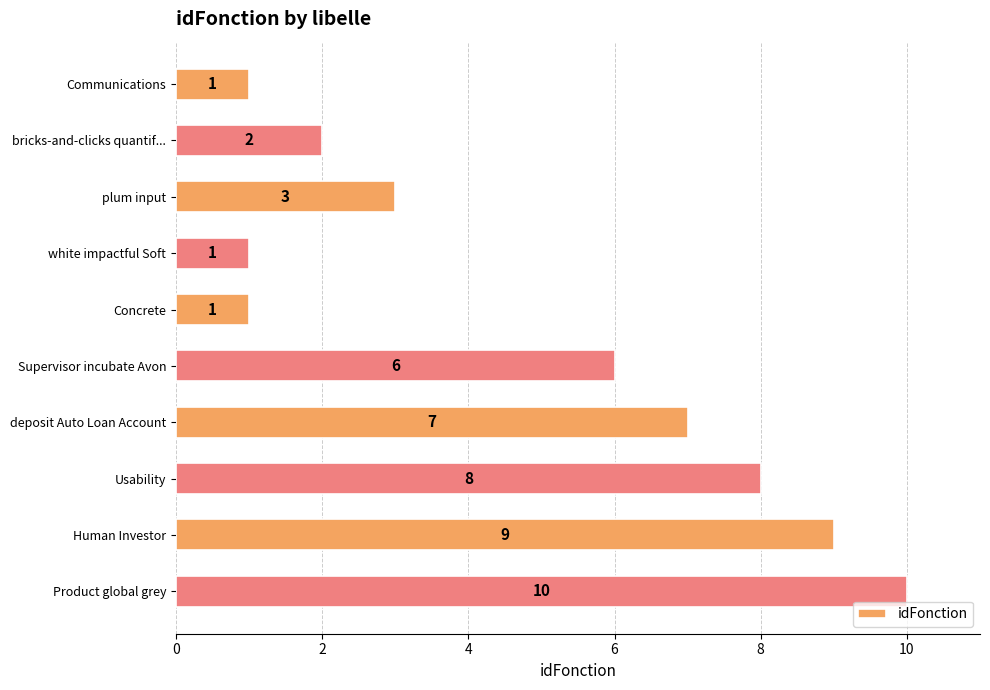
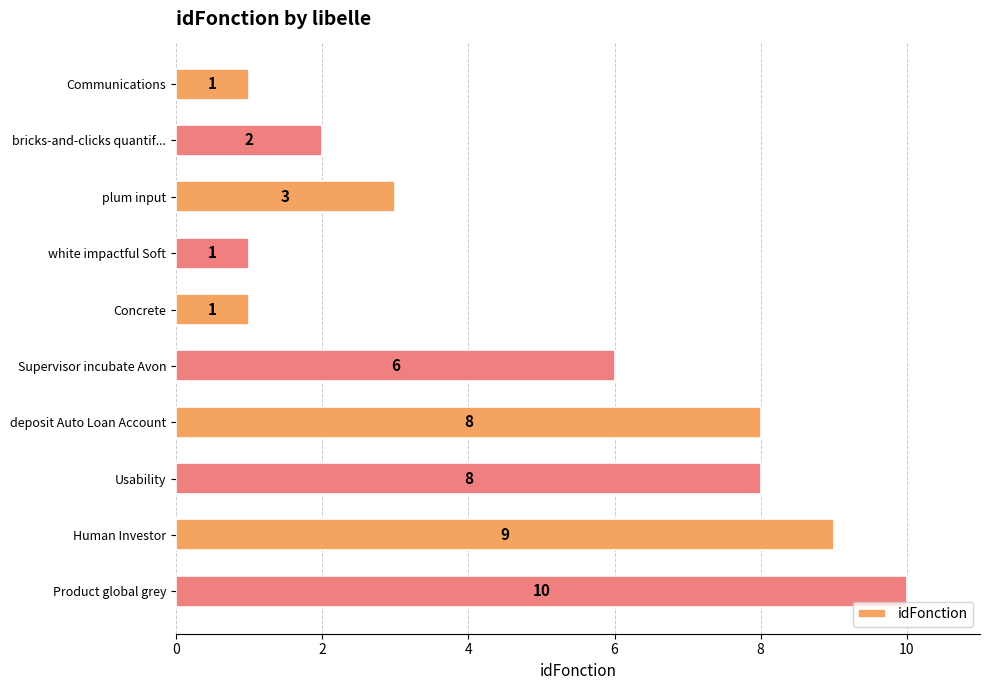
  {
    "Communications": 1,
    "bricks-and-clicks quantif...": 2,
    "plum input": 3,
    "white impactful Soft": 1,
    "Concrete": 1,
    "Supervisor incubate Avon": 6,
-   "deposit Auto Loan Account": 7,
+   "deposit Auto Loan Account": 8,
    "Usability": 8,
    "Human Investor": 9,
    "Product global grey": 10
  }
